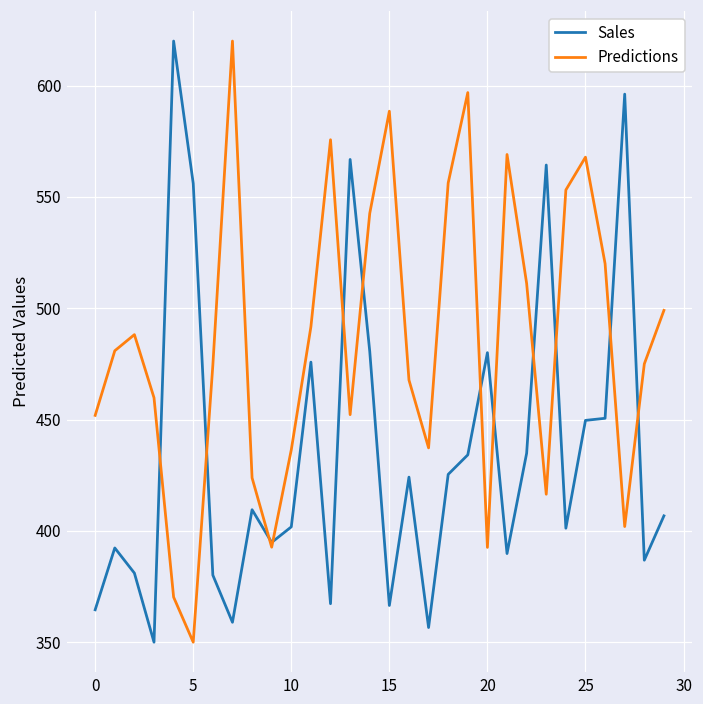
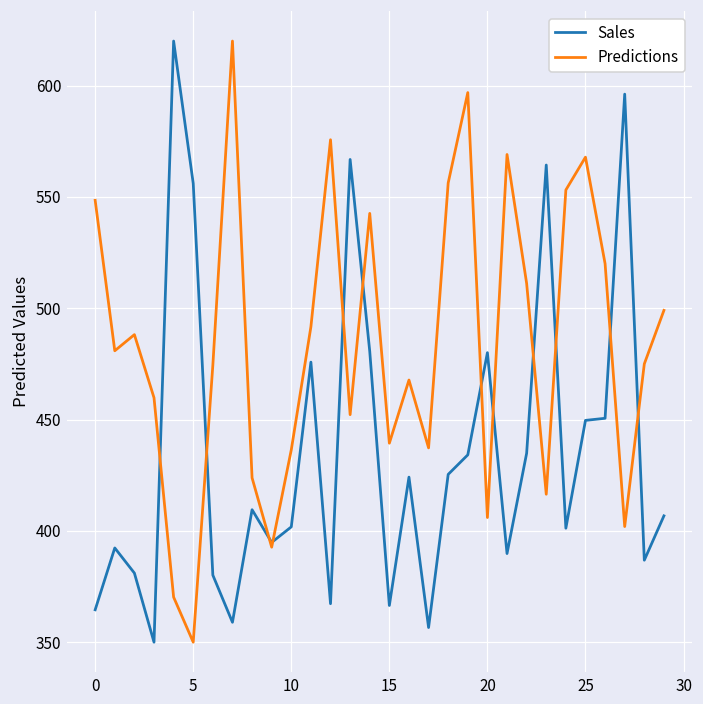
  {
    "Sales": {
      "0": 365,
      "5": 556,
      "10": 402,
      "15": 366,
      "20": 480,
      "25": 450
    },
    "Predictions": {
-     "0": 452,
+     "0": 548,
      "5": 350,
      "10": 436,
-     "15": 588,
-     "20": 393,
+     "15": 439,
+     "20": 406,
      "25": 568
    }
  }
